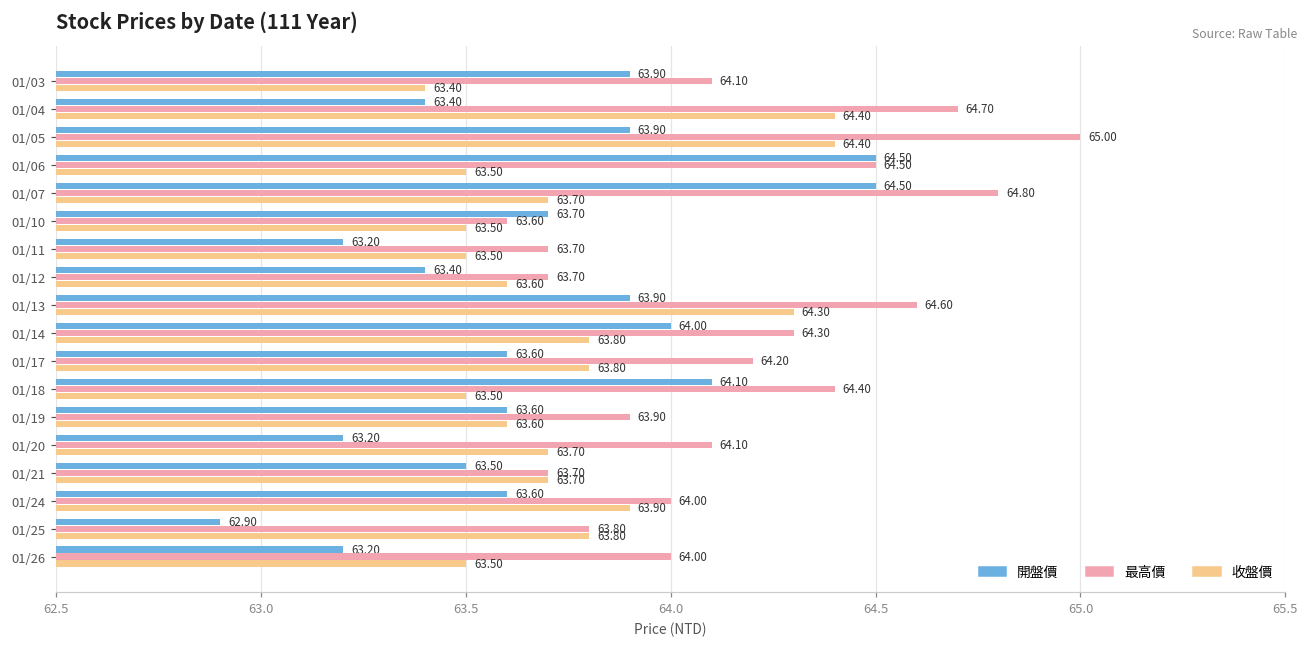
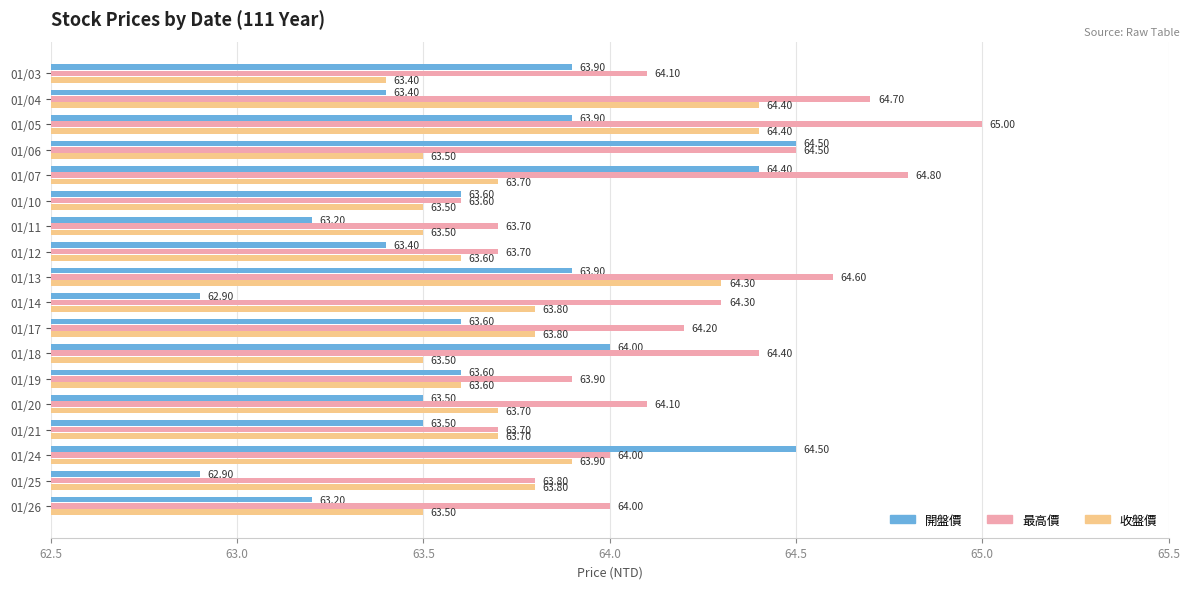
  {
    "開盤價": {
      "01/03": 63.90,
      "01/04": 63.40,
      "01/05": 63.90,
-     "01/07": 64.50,
-     "01/10": 63.70,
+     "01/07": 64.40,
+     "01/10": 63.60,
      "01/11": 63.20,
      "01/12": 63.40,
      "01/13": 63.90,
-     "01/14": 64.00,
+     "01/14": 62.90,
      "01/17": 63.60,
-     "01/18": 64.10,
+     "01/18": 64.00,
      "01/19": 63.60,
-     "01/20": 63.20,
+     "01/20": 63.50,
      "01/21": 63.50,
-     "01/24": 63.60,
+     "01/24": 64.50,
      "01/25": 62.90,
      "01/26": 63.20
    }
  }
